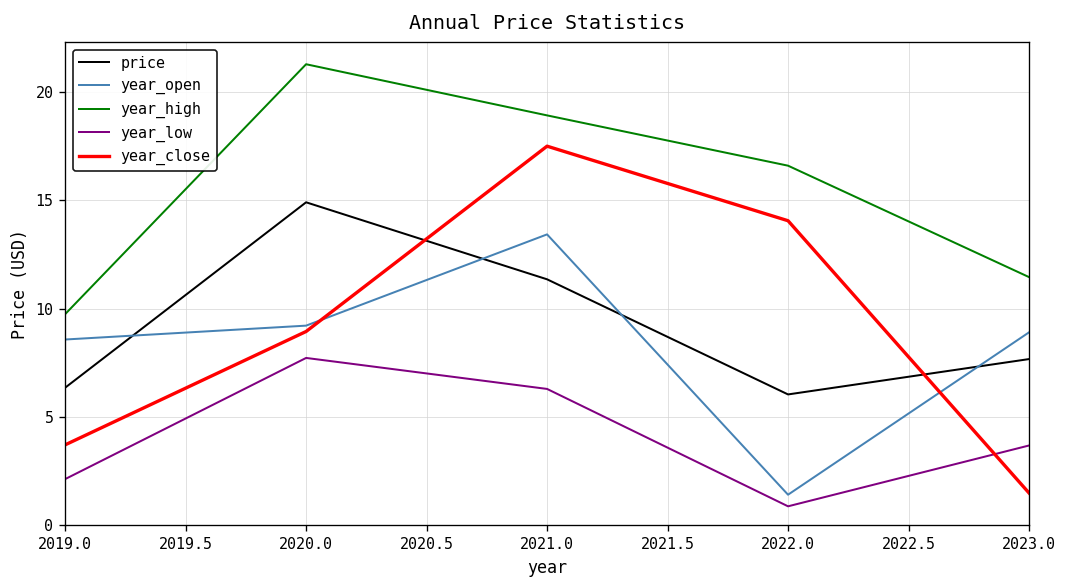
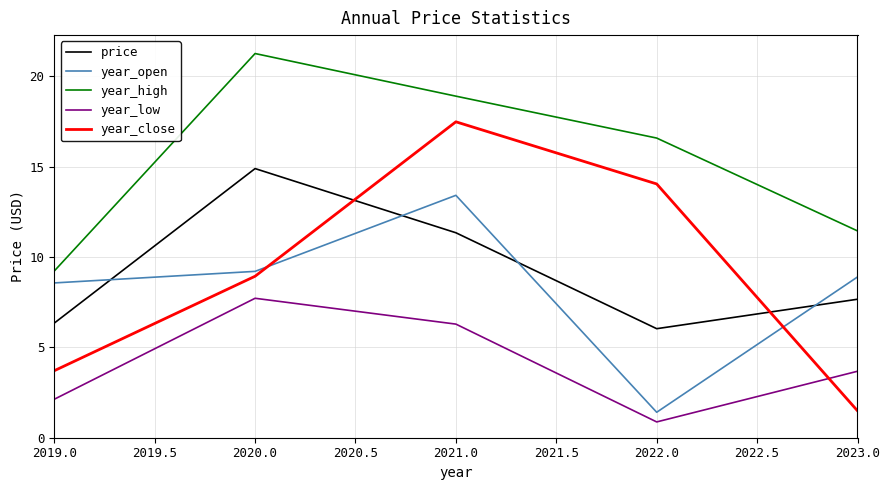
  {
    "price": {
      "2019.0": 6.3,
      "2020.0": 14.9,
      "2021.0": 11.3,
      "2022.0": 6.0,
      "2023.0": 7.7
    },
    "year_open": {
      "2019.0": 8.6,
      "2020.0": 9.2,
      "2021.0": 13.4,
      "2022.0": 1.4,
      "2023.0": 8.9
    },
    "year_high": {
-     "2019.0": 9.7,
+     "2019.0": 9.2,
      "2020.0": 21.3,
      "2021.0": 18.9,
      "2022.0": 16.6,
      "2023.0": 11.5
    },
    "year_low": {
      "2019.0": 2.1,
      "2020.0": 7.7,
      "2021.0": 6.3,
      "2022.0": 0.9,
      "2023.0": 3.7
    },
    "year_close": {
      "2019.0": 3.7,
      "2020.0": 8.9,
      "2021.0": 17.5,
      "2022.0": 14.1,
      "2023.0": 1.5
    }
  }
